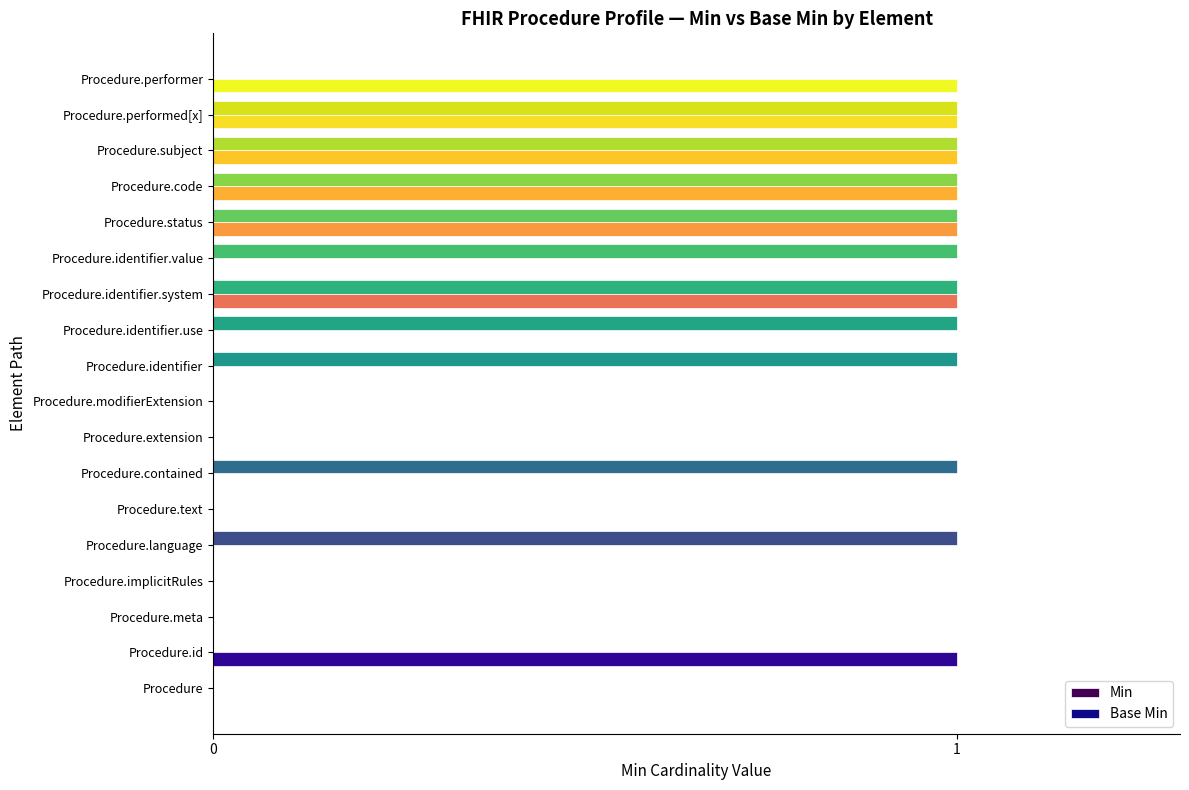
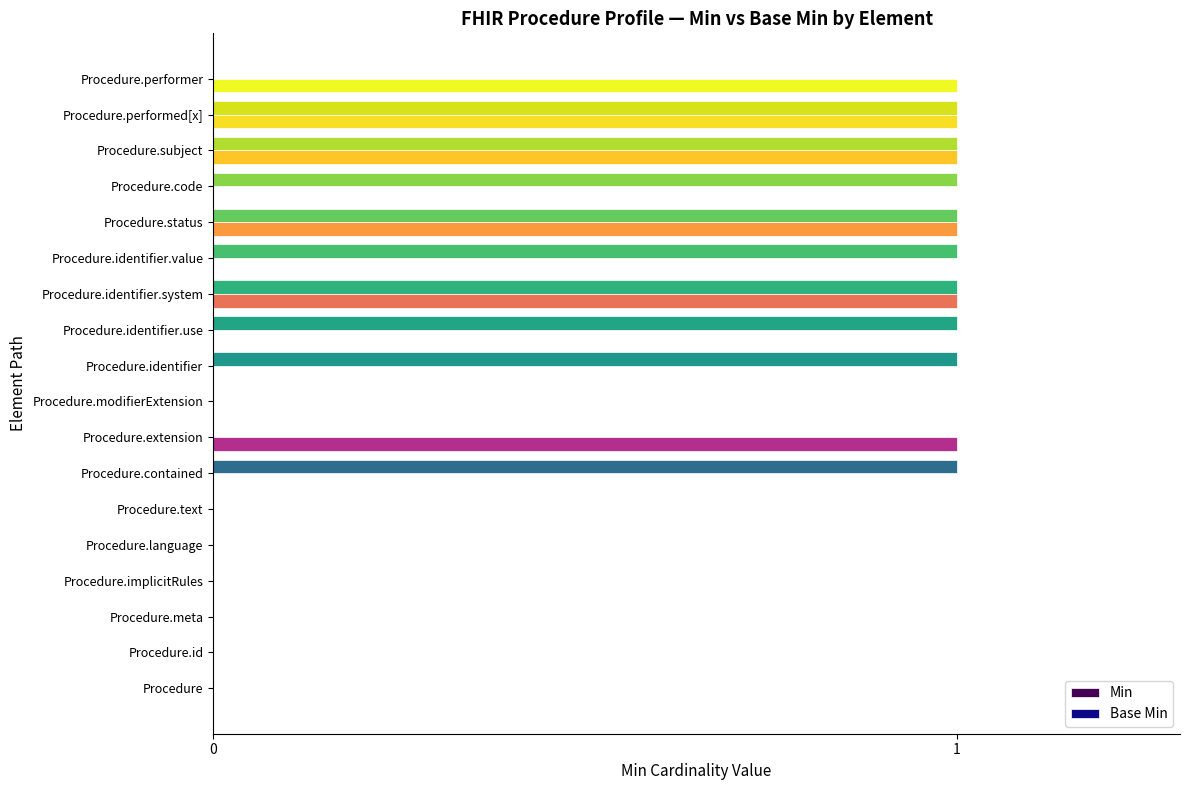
  {
    "Min": {
      "Procedure.performer": 0,
      "Procedure.performed[x]": 1,
      "Procedure.subject": 1,
      "Procedure.code": 1,
      "Procedure.status": 1,
      "Procedure.identifier.value": 1,
      "Procedure.identifier.system": 1,
      "Procedure.identifier.use": 1,
      "Procedure.identifier": 1,
      "Procedure.modifierExtension": 0,
      "Procedure.extension": 0,
      "Procedure.contained": 1,
      "Procedure.text": 0,
-     "Procedure.language": 1,
+     "Procedure.language": 0,
      "Procedure.implicitRules": 0,
      "Procedure.meta": 0,
      "Procedure.id": 0,
      "Procedure": 0
    },
    "Base Min": {
      "Procedure.performer": 1,
      "Procedure.performed[x]": 1,
      "Procedure.subject": 1,
-     "Procedure.code": 1,
+     "Procedure.code": 0,
      "Procedure.status": 1,
      "Procedure.identifier.value": 0,
      "Procedure.identifier.system": 1,
      "Procedure.identifier.use": 0,
      "Procedure.identifier": 0,
      "Procedure.modifierExtension": 0,
-     "Procedure.extension": 0,
+     "Procedure.extension": 1,
      "Procedure.contained": 0,
      "Procedure.text": 0,
      "Procedure.language": 0,
      "Procedure.implicitRules": 0,
      "Procedure.meta": 0,
-     "Procedure.id": 1,
+     "Procedure.id": 0,
      "Procedure": 0
    }
  }
